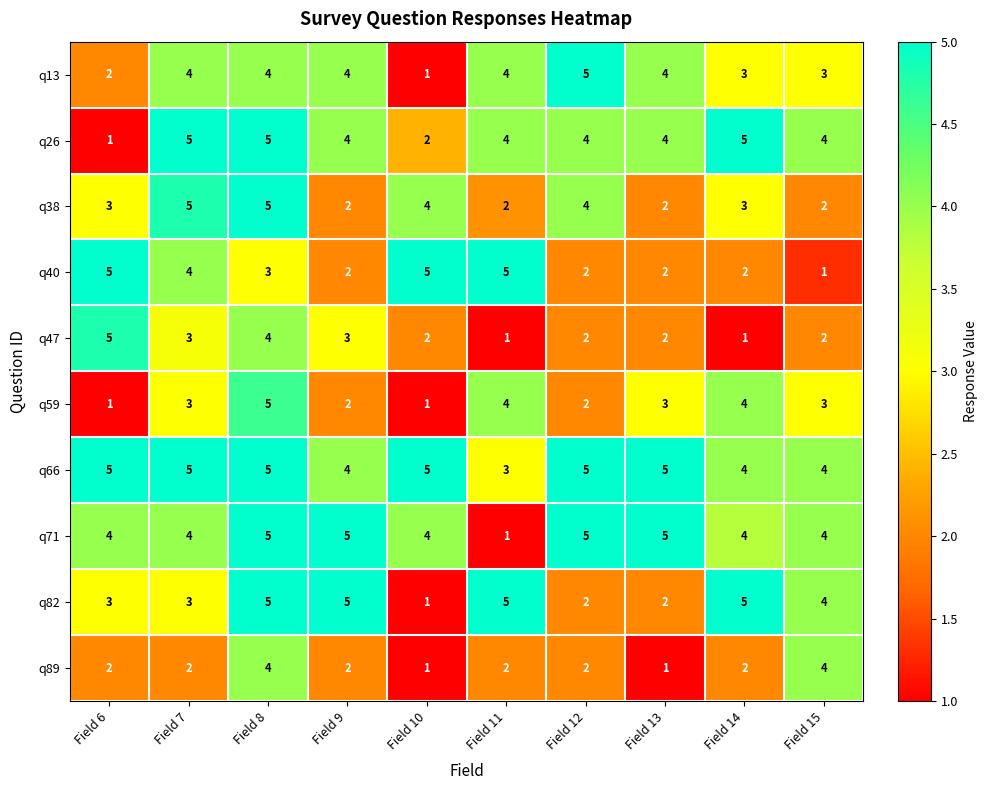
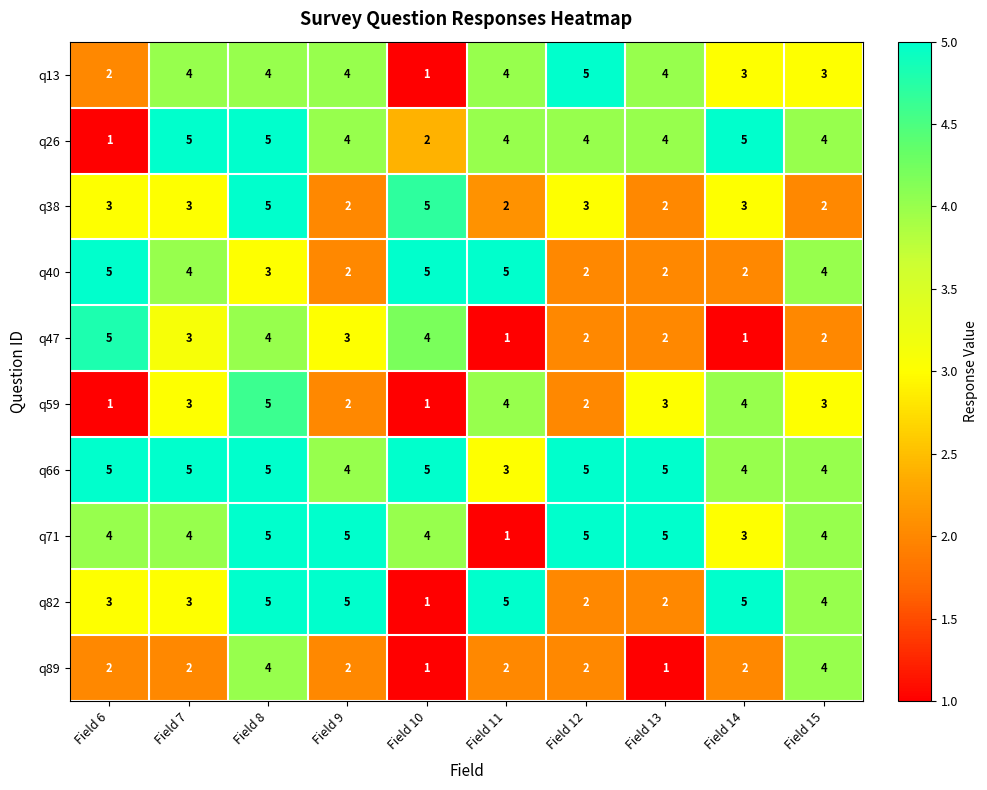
  {
    "q13": {
      "Field 6": 2,
      "Field 7": 4,
      "Field 8": 4,
      "Field 9": 4,
      "Field 10": 1,
      "Field 11": 4,
      "Field 12": 5,
      "Field 13": 4,
      "Field 14": 3,
      "Field 15": 3
    },
    "q26": {
      "Field 6": 1,
      "Field 7": 5,
      "Field 8": 5,
      "Field 9": 4,
      "Field 10": 2,
      "Field 11": 4,
      "Field 12": 4,
      "Field 13": 4,
      "Field 14": 5,
      "Field 15": 4
    },
    "q38": {
      "Field 6": 3,
-     "Field 7": 5,
+     "Field 7": 3,
      "Field 8": 5,
      "Field 9": 2,
-     "Field 10": 4,
+     "Field 10": 5,
      "Field 11": 2,
-     "Field 12": 4,
+     "Field 12": 3,
      "Field 13": 2,
      "Field 14": 3,
      "Field 15": 2
    },
    "q40": {
      "Field 6": 5,
      "Field 7": 4,
      "Field 8": 3,
      "Field 9": 2,
      "Field 10": 5,
      "Field 11": 5,
      "Field 12": 2,
      "Field 13": 2,
      "Field 14": 2,
-     "Field 15": 1
+     "Field 15": 4
    },
    "q47": {
      "Field 6": 5,
      "Field 7": 3,
      "Field 8": 4,
      "Field 9": 3,
-     "Field 10": 2,
+     "Field 10": 4,
      "Field 11": 1,
      "Field 12": 2,
      "Field 13": 2,
      "Field 14": 1,
      "Field 15": 2
    },
    "q59": {
      "Field 6": 1,
      "Field 7": 3,
      "Field 8": 5,
      "Field 9": 2,
      "Field 10": 1,
      "Field 11": 4,
      "Field 12": 2,
      "Field 13": 3,
      "Field 14": 4,
      "Field 15": 3
    },
    "q66": {
      "Field 6": 5,
      "Field 7": 5,
      "Field 8": 5,
      "Field 9": 4,
      "Field 10": 5,
      "Field 11": 3,
      "Field 12": 5,
      "Field 13": 5,
      "Field 14": 4,
      "Field 15": 4
    },
    "q71": {
      "Field 6": 4,
      "Field 7": 4,
      "Field 8": 5,
      "Field 9": 5,
      "Field 10": 4,
      "Field 11": 1,
      "Field 12": 5,
      "Field 13": 5,
-     "Field 14": 4,
+     "Field 14": 3,
      "Field 15": 4
    },
    "q82": {
      "Field 6": 3,
      "Field 7": 3,
      "Field 8": 5,
      "Field 9": 5,
      "Field 10": 1,
      "Field 11": 5,
      "Field 12": 2,
      "Field 13": 2,
      "Field 14": 5,
      "Field 15": 4
    },
    "q89": {
      "Field 6": 2,
      "Field 7": 2,
      "Field 8": 4,
      "Field 9": 2,
      "Field 10": 1,
      "Field 11": 2,
      "Field 12": 2,
      "Field 13": 1,
      "Field 14": 2,
      "Field 15": 4
    }
  }
